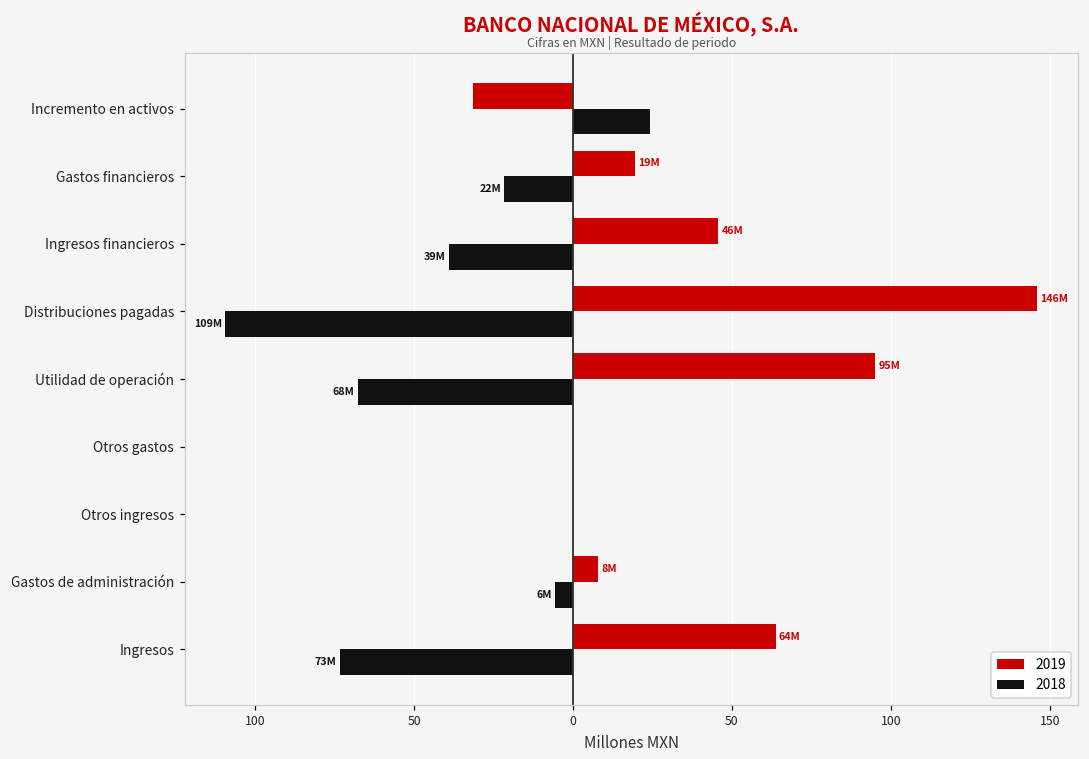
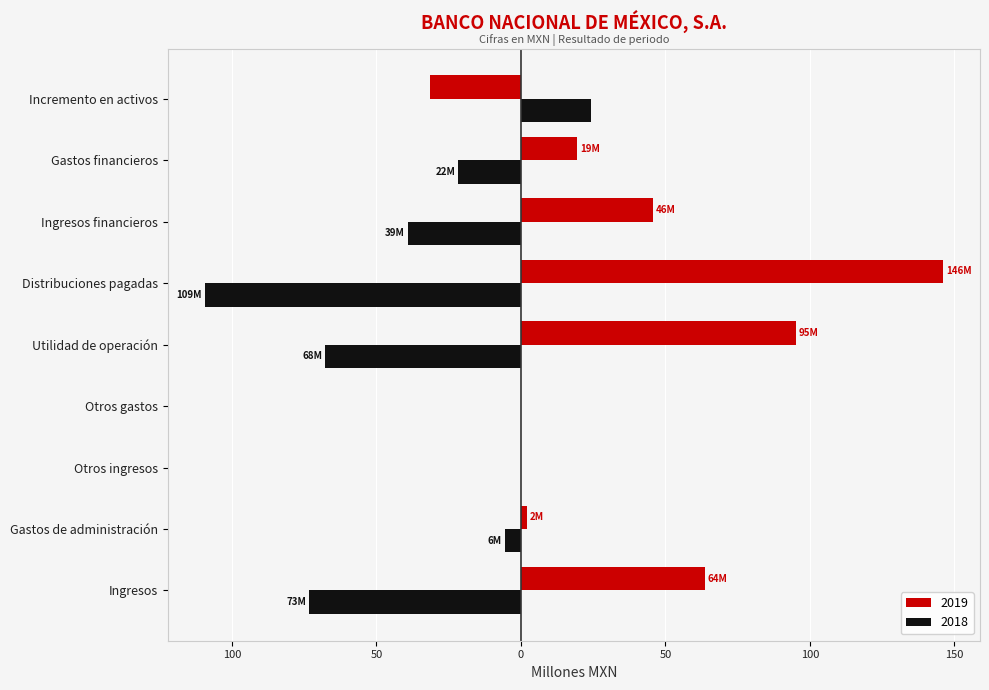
  {
    "2019": {
      "Gastos financieros": "19M",
      "Ingresos financieros": "46M",
      "Distribuciones pagadas": "146M",
      "Utilidad de operación": "95M",
-     "Gastos de administración": "8M",
+     "Gastos de administración": "2M",
      "Ingresos": "64M"
    }
  }
